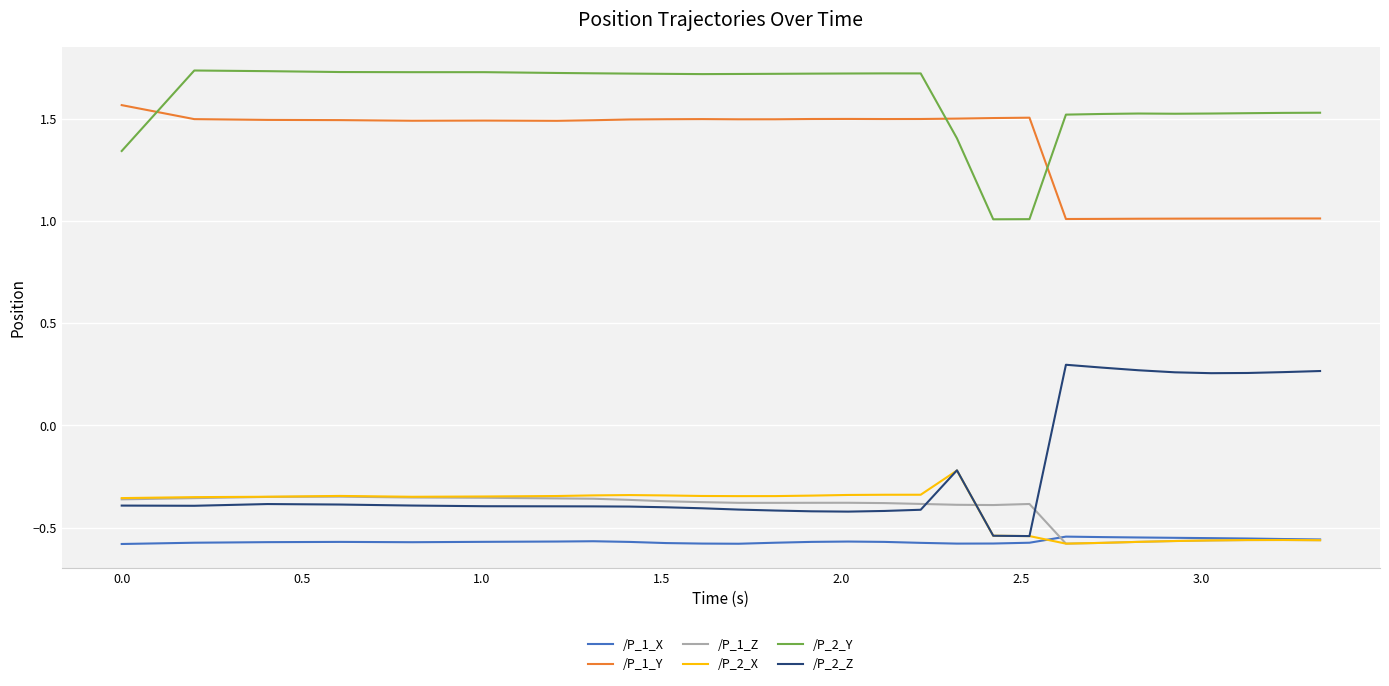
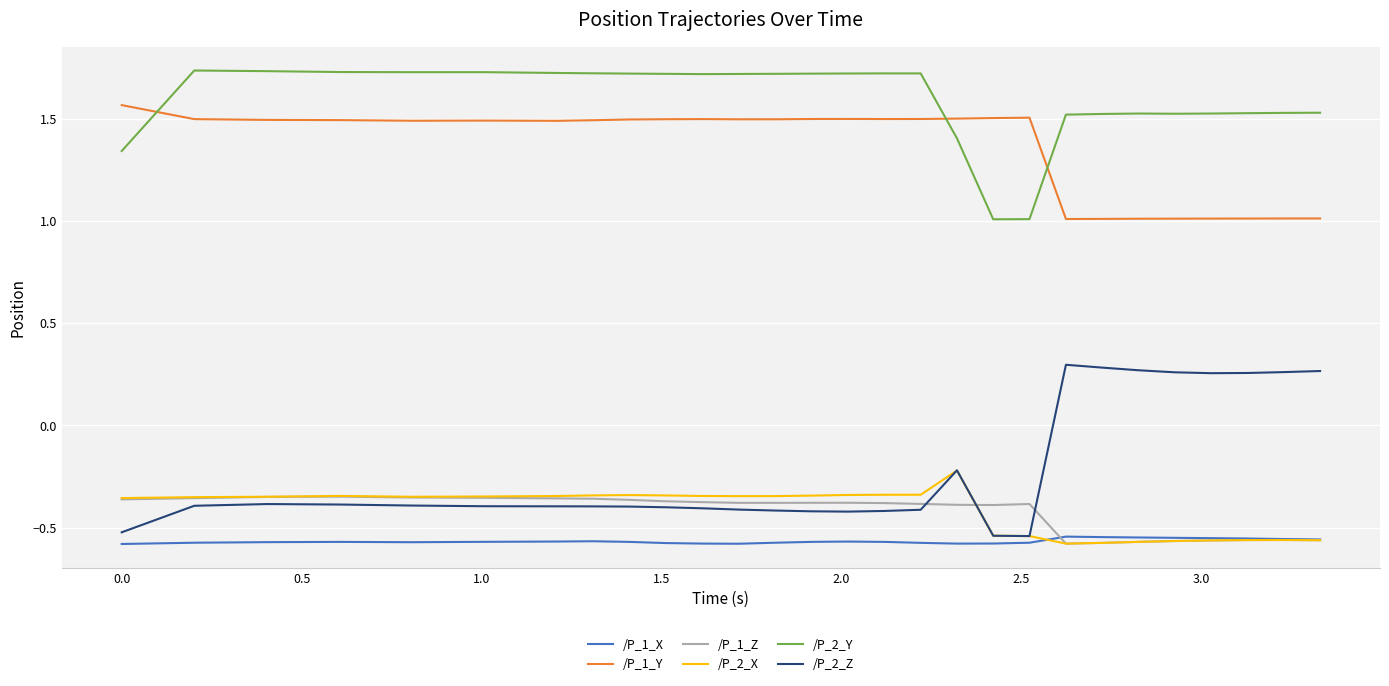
  {
    "/P_1_X": {
      "0.0": -0.58
    },
    "/P_1_Y": {
      "0.0": 1.57
    },
    "/P_2_Y": {
      "0.0": 1.34
    },
    "/P_2_Z": {
-     "0.0": -0.39
+     "0.0": -0.52
    }
  }
